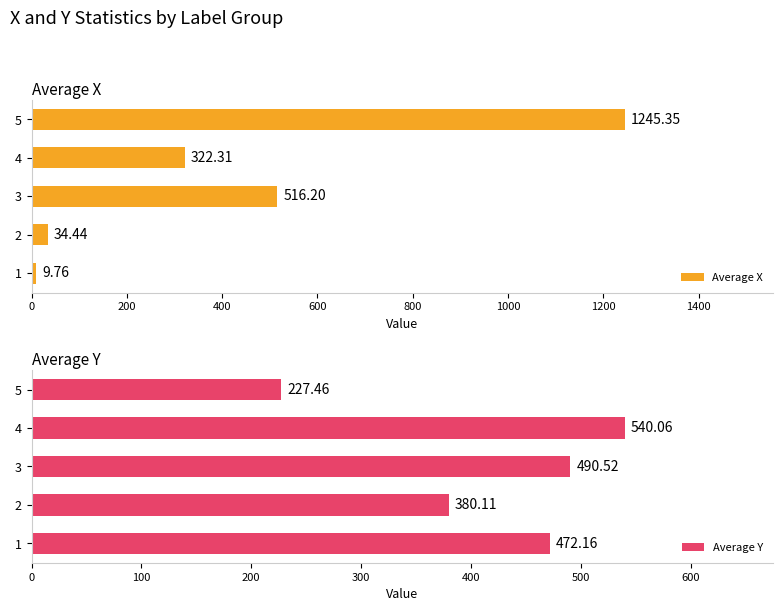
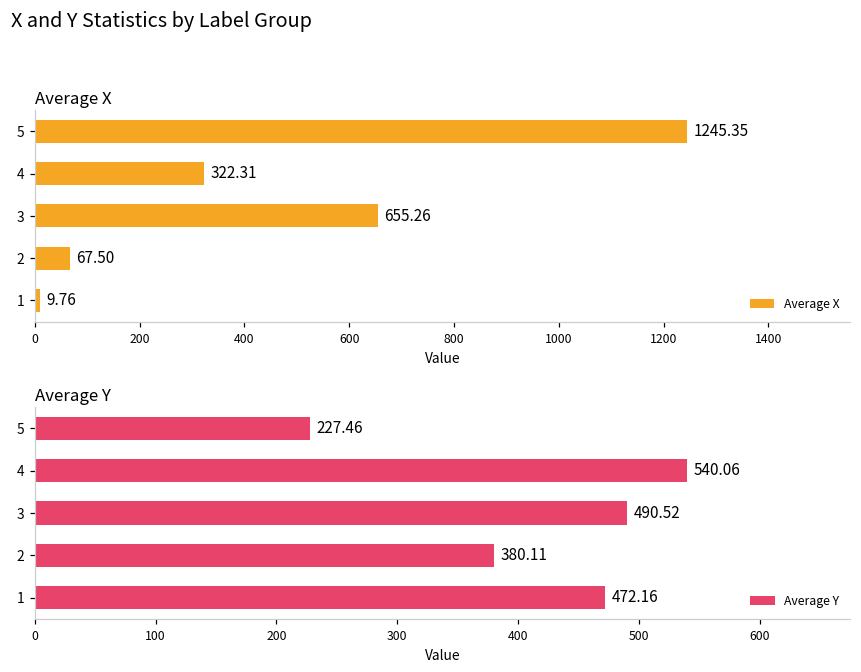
  {
    "Average X": {
      "5": 1245.35,
      "4": 322.31,
-     "3": 516.20,
-     "2": 34.44,
+     "3": 655.26,
+     "2": 67.50,
      "1": 9.76
    },
    "Average Y": {
      "5": 227.46,
      "4": 540.06,
      "3": 490.52,
      "2": 380.11,
      "1": 472.16
    }
  }
